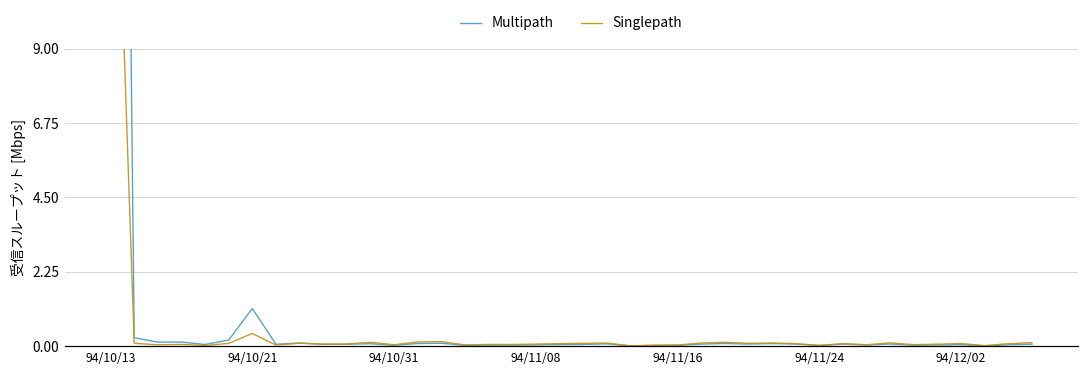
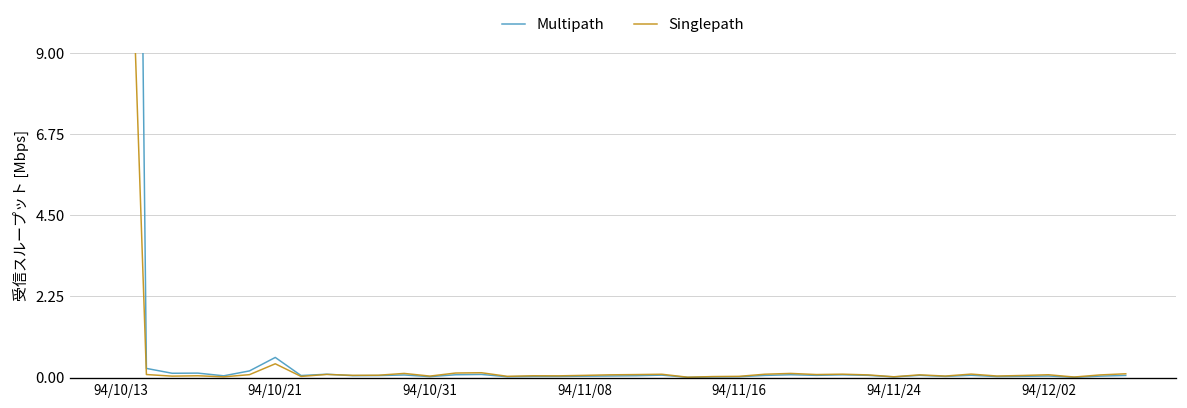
  {
    "Multipath": {
-     "94/10/21": 1.1
+     "94/10/21": 0.6
    },
    "Singlepath": {
      "94/10/21": 0.4
    }
  }
